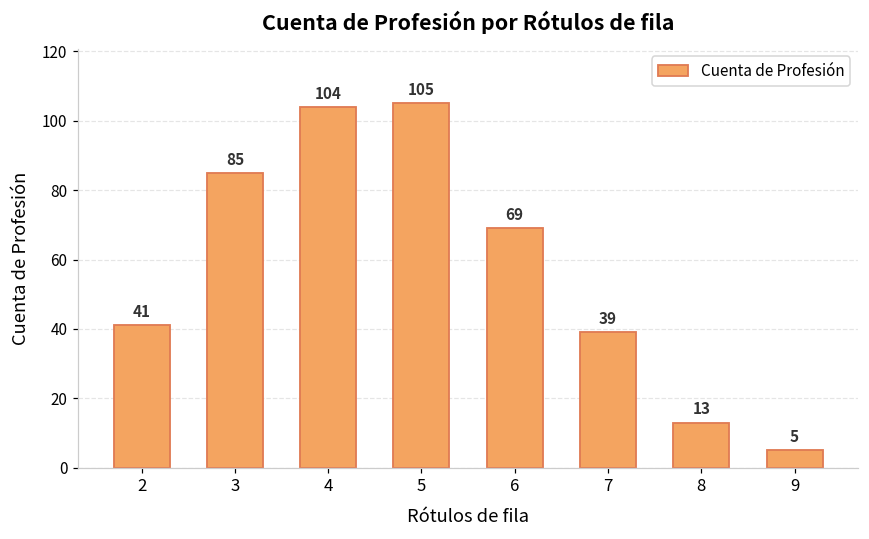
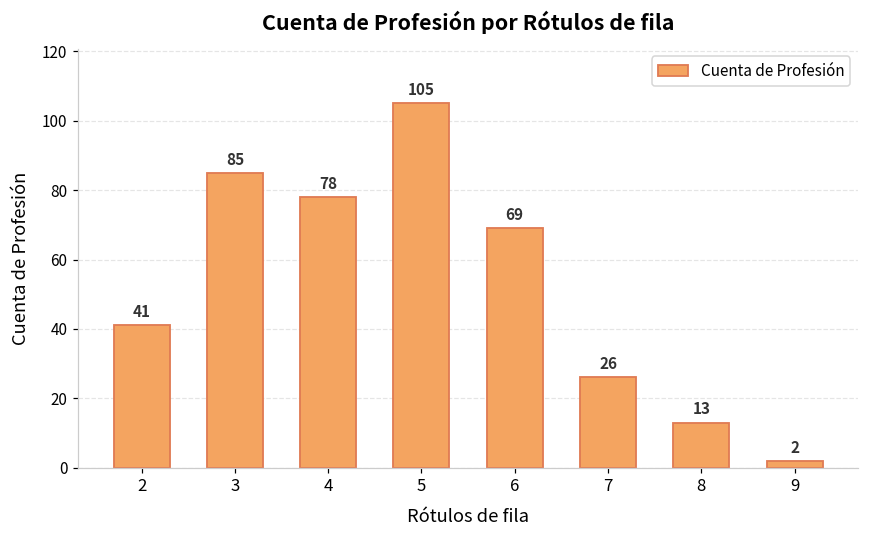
  {
    "2": 41,
    "3": 85,
-   "4": 104,
+   "4": 78,
    "5": 105,
    "6": 69,
-   "7": 39,
+   "7": 26,
    "8": 13,
-   "9": 5
+   "9": 2
  }
